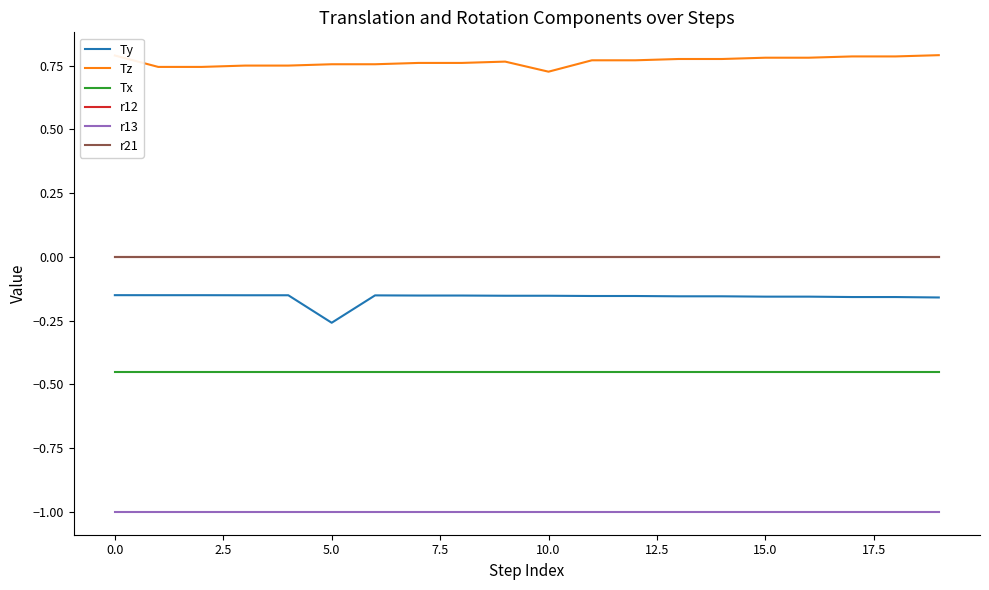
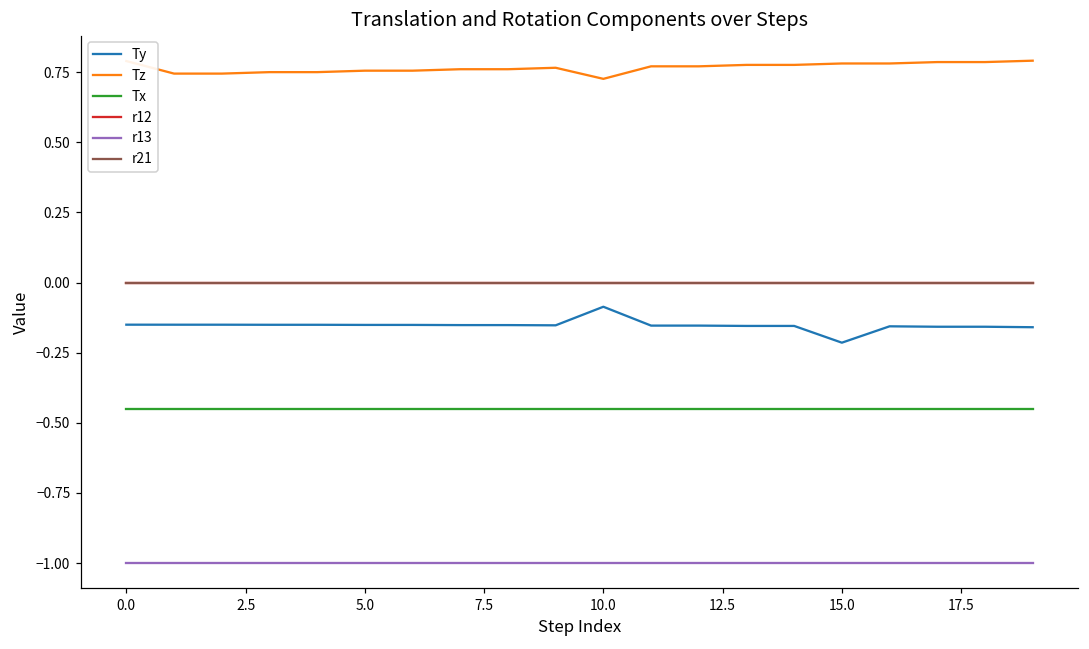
  {
    "Ty": {
      "0.0": -0.15,
-     "5.0": -0.26,
-     "10.0": -0.15,
-     "15.0": -0.16
+     "5.0": -0.15,
+     "10.0": -0.09,
+     "15.0": -0.21
    },
    "Tz": {
      "5.0": 0.76,
      "10.0": 0.73,
      "15.0": 0.78
    },
    "Tx": {
      "0.0": -0.45,
      "5.0": -0.45,
      "10.0": -0.45,
      "15.0": -0.45
    },
    "r21": {
      "0.0": 0.00,
      "5.0": 0.00,
      "10.0": 0.00,
      "15.0": 0.00
    },
    "r13": {
      "0.0": -1.00,
      "5.0": -1.00,
      "10.0": -1.00,
      "15.0": -1.00
    }
  }
